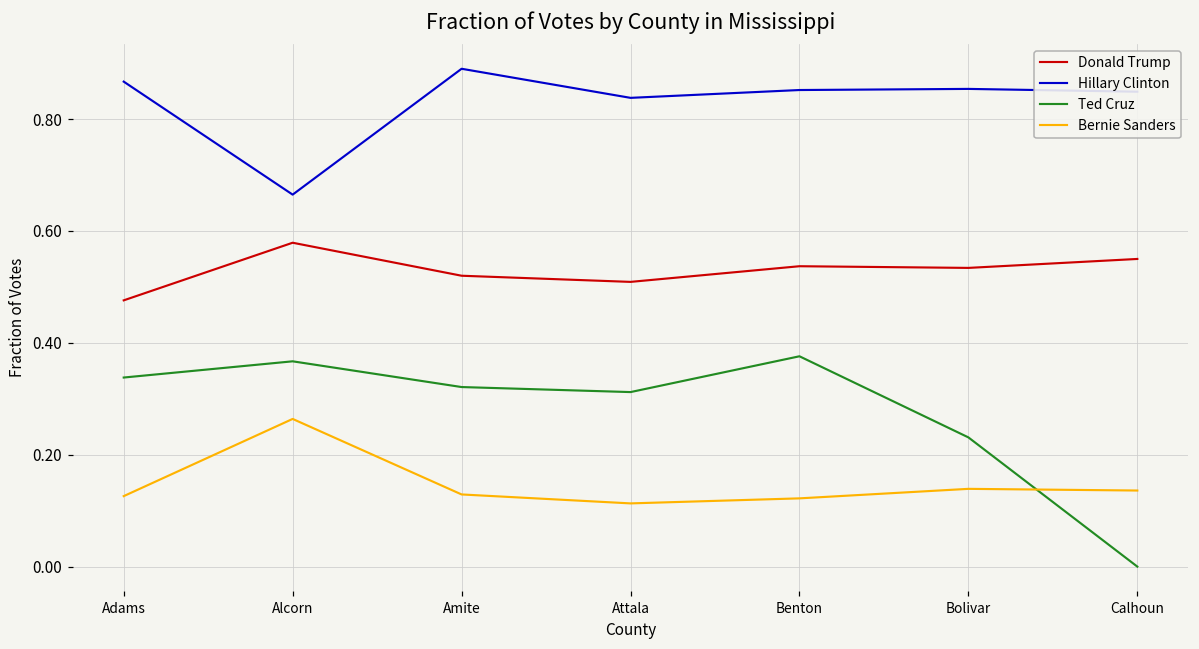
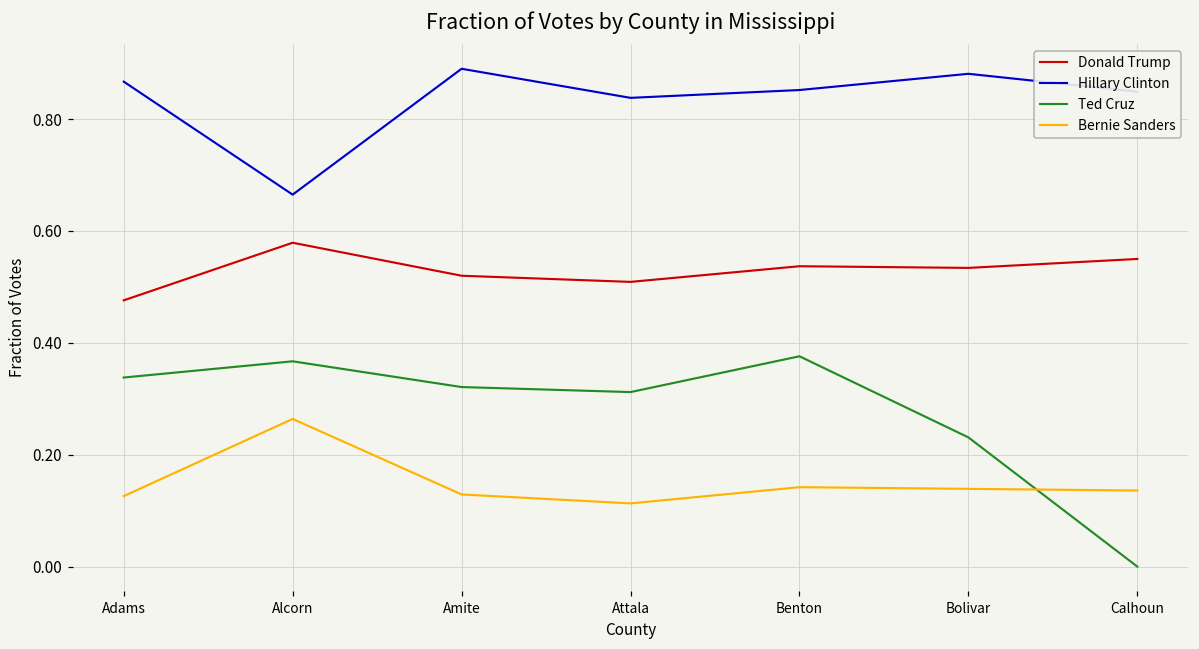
  {
    "Donald Trump": {
      "Adams": 0.48,
      "Alcorn": 0.58,
      "Amite": 0.52,
      "Attala": 0.51,
      "Benton": 0.54,
      "Bolivar": 0.53,
      "Calhoun": 0.55
    },
    "Hillary Clinton": {
      "Adams": 0.87,
      "Alcorn": 0.67,
      "Amite": 0.89,
      "Attala": 0.84,
      "Benton": 0.85,
-     "Bolivar": 0.85
+     "Bolivar": 0.88
    },
    "Ted Cruz": {
      "Adams": 0.34,
      "Alcorn": 0.37,
      "Amite": 0.32,
      "Attala": 0.31,
      "Benton": 0.38,
      "Bolivar": 0.23,
      "Calhoun": 0.00
    },
    "Bernie Sanders": {
      "Adams": 0.13,
      "Alcorn": 0.26,
      "Amite": 0.13,
      "Attala": 0.11,
-     "Benton": 0.12,
+     "Benton": 0.14,
      "Bolivar": 0.14,
      "Calhoun": 0.14
    }
  }
